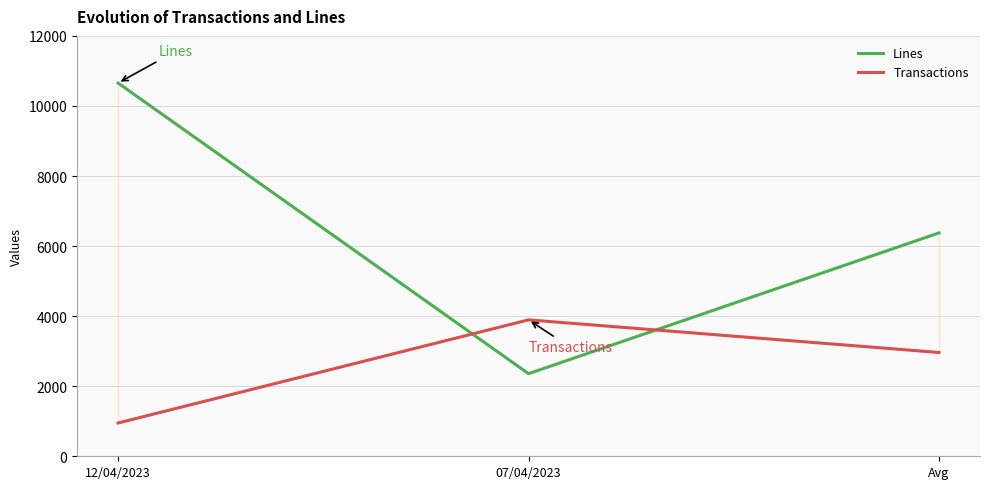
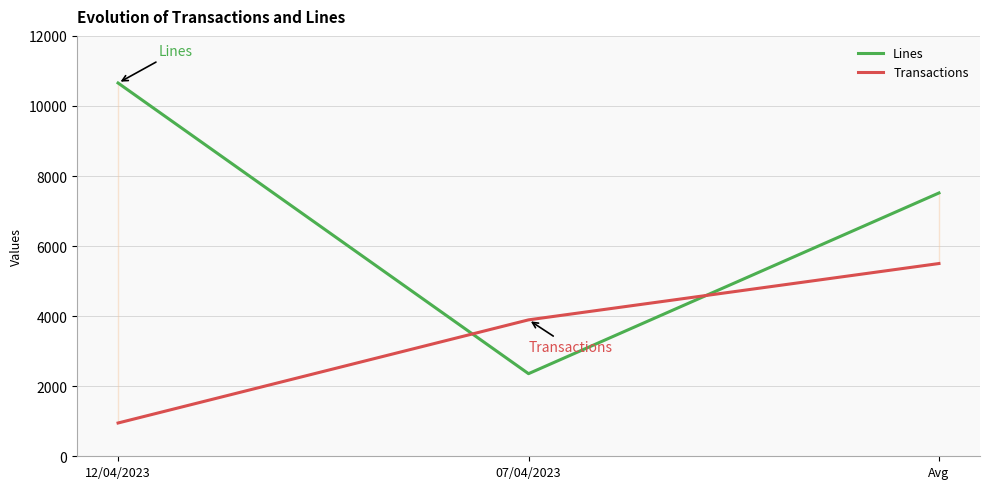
  {
    "Lines": {
      "12/04/2023": 10700,
      "07/04/2023": 2400,
-     "Avg": 6400
+     "Avg": 7500
    },
    "Transactions": {
      "12/04/2023": 1000,
      "07/04/2023": 3900,
-     "Avg": 3000
+     "Avg": 5500
    }
  }
